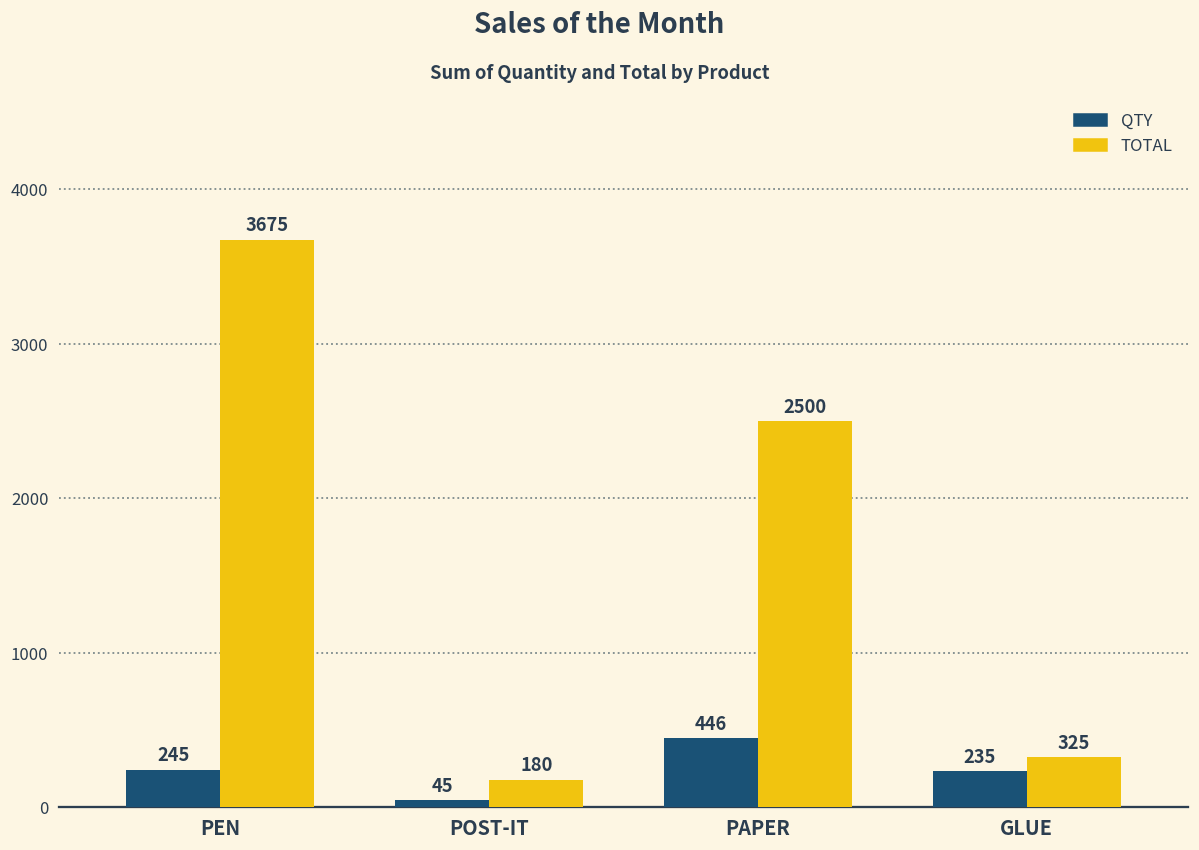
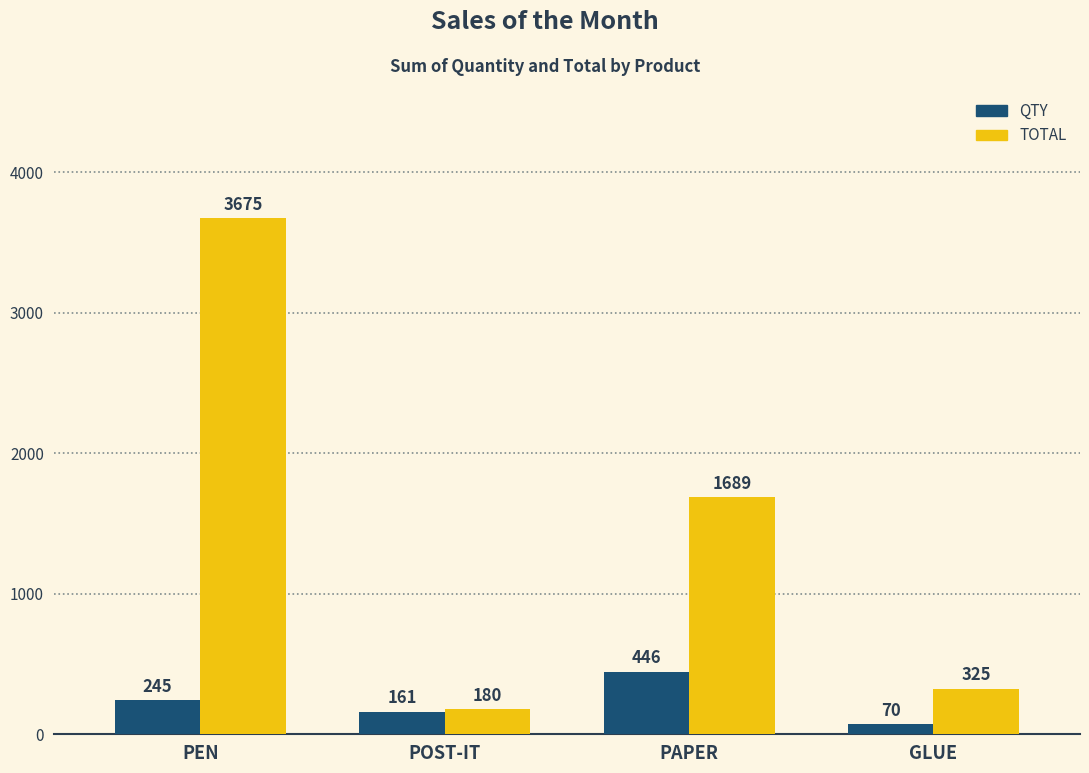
  {
    "QTY": {
      "PEN": 245,
-     "POST-IT": 45,
+     "POST-IT": 161,
      "PAPER": 446,
-     "GLUE": 235
+     "GLUE": 70
    },
    "TOTAL": {
      "PEN": 3675,
      "POST-IT": 180,
-     "PAPER": 2500,
+     "PAPER": 1689,
      "GLUE": 325
    }
  }
